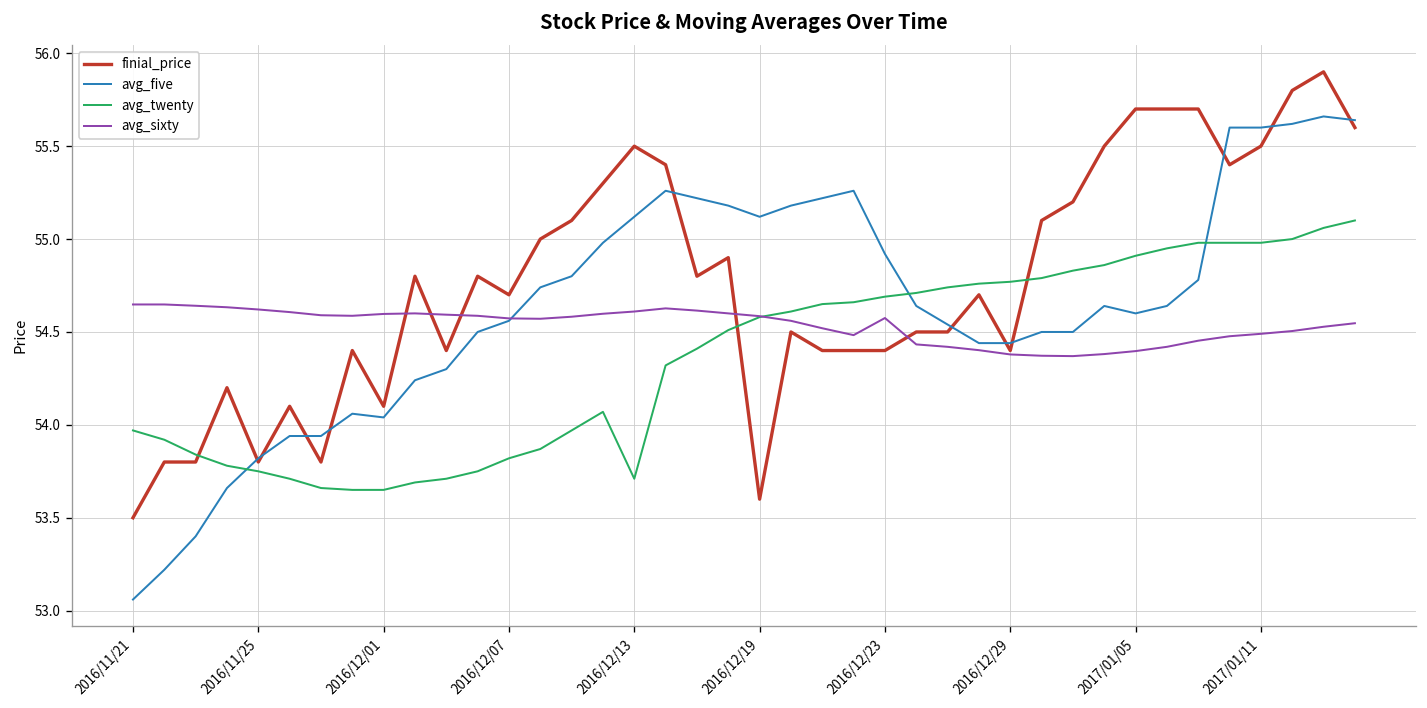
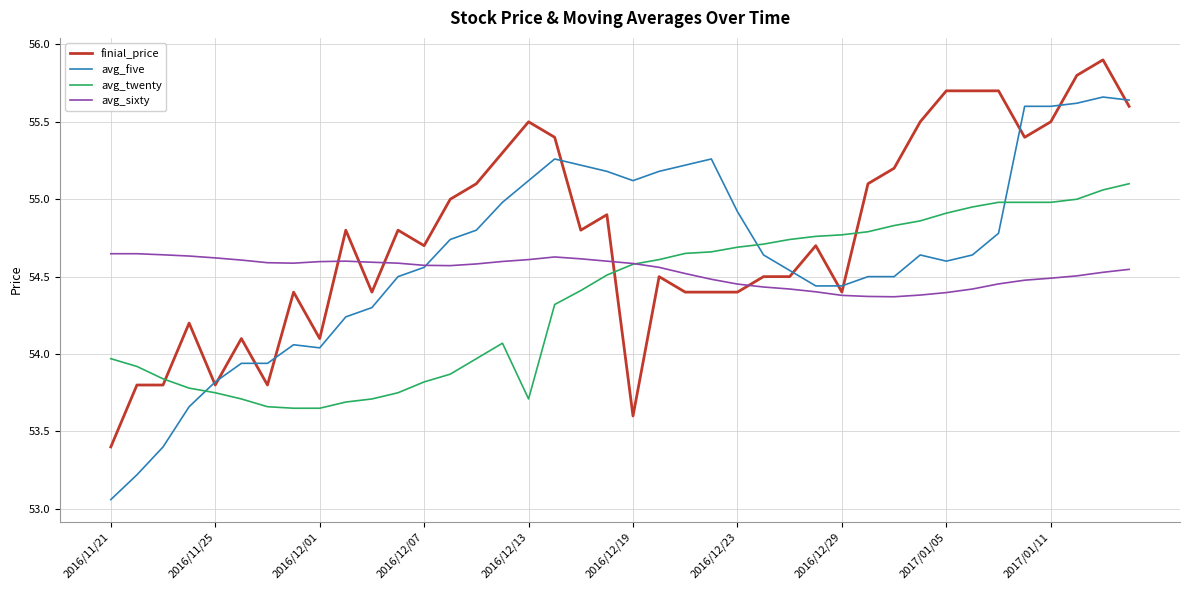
  {
    "finial_price": {
-     "2016/11/21": 53.5,
+     "2016/11/21": 53.4,
      "2016/11/25": 53.8,
      "2016/12/01": 54.1,
      "2016/12/07": 54.7,
      "2016/12/13": 55.5,
      "2016/12/19": 53.6,
      "2016/12/23": 54.4,
      "2016/12/29": 54.4,
      "2017/01/05": 55.7,
      "2017/01/11": 55.5
    },
    "avg_five": {
      "2016/11/21": 53.06,
      "2016/11/25": 53.82,
      "2016/12/01": 54.04,
      "2016/12/13": 55.12,
      "2016/12/19": 55.12,
      "2016/12/23": 54.92,
      "2016/12/29": 54.44,
      "2017/01/05": 54.60,
      "2017/01/11": 55.60
    },
    "avg_twenty": {
      "2016/11/21": 53.97,
      "2016/11/25": 53.75,
      "2016/12/01": 53.65,
      "2016/12/07": 53.82,
      "2016/12/13": 53.71,
      "2016/12/23": 54.69,
      "2016/12/29": 54.77,
      "2017/01/05": 54.91,
      "2017/01/11": 54.98
    },
    "avg_sixty": {
      "2016/11/21": 54.65,
      "2016/11/25": 54.62,
      "2016/12/01": 54.60,
      "2016/12/13": 54.61,
-     "2016/12/23": 54.58,
+     "2016/12/23": 54.45,
      "2016/12/29": 54.38,
      "2017/01/05": 54.40,
      "2017/01/11": 54.49
    }
  }
